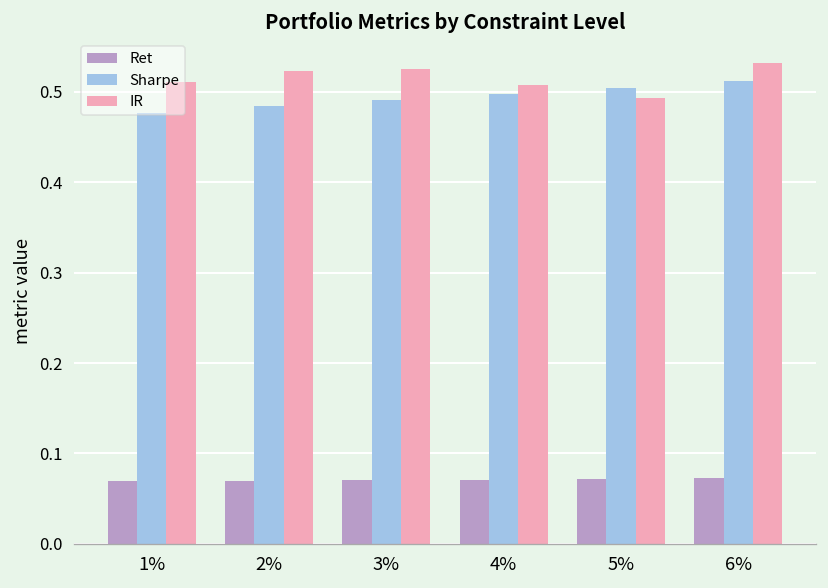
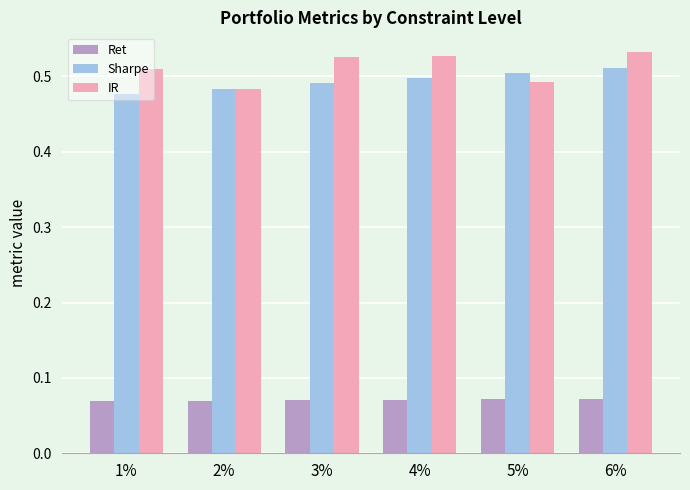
  {
    "IR": {
-     "2%": 0.52,
+     "2%": 0.48,
      "3%": 0.53,
-     "4%": 0.51,
+     "4%": 0.53,
      "5%": 0.49,
      "6%": 0.53
    }
  }
